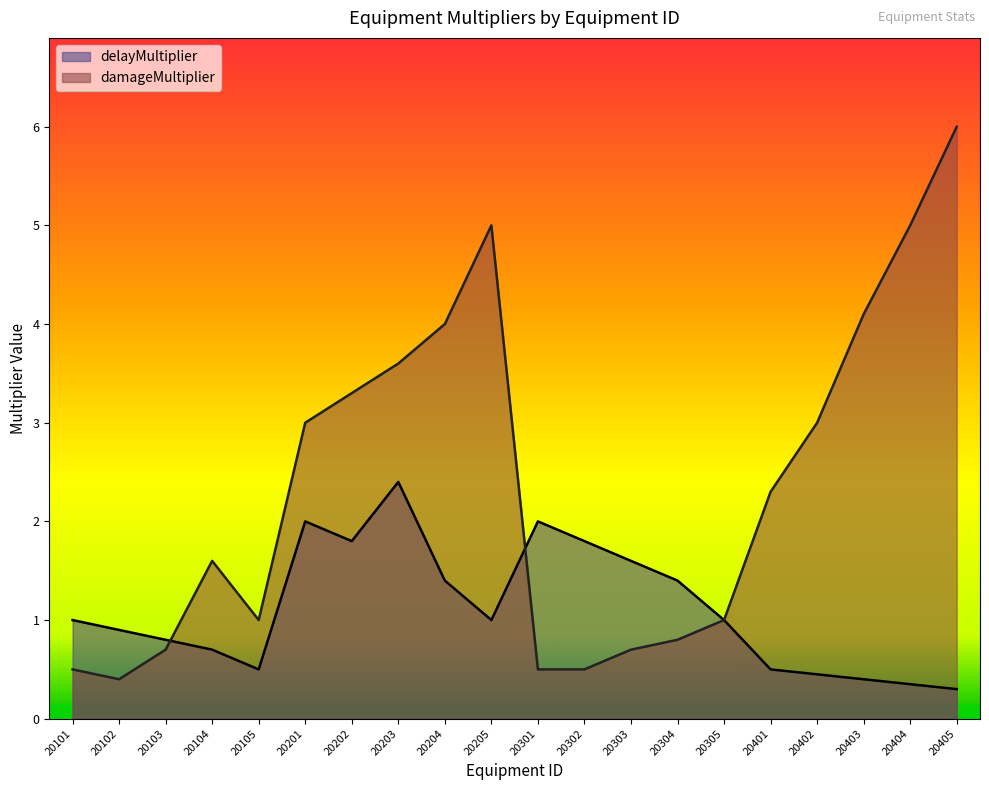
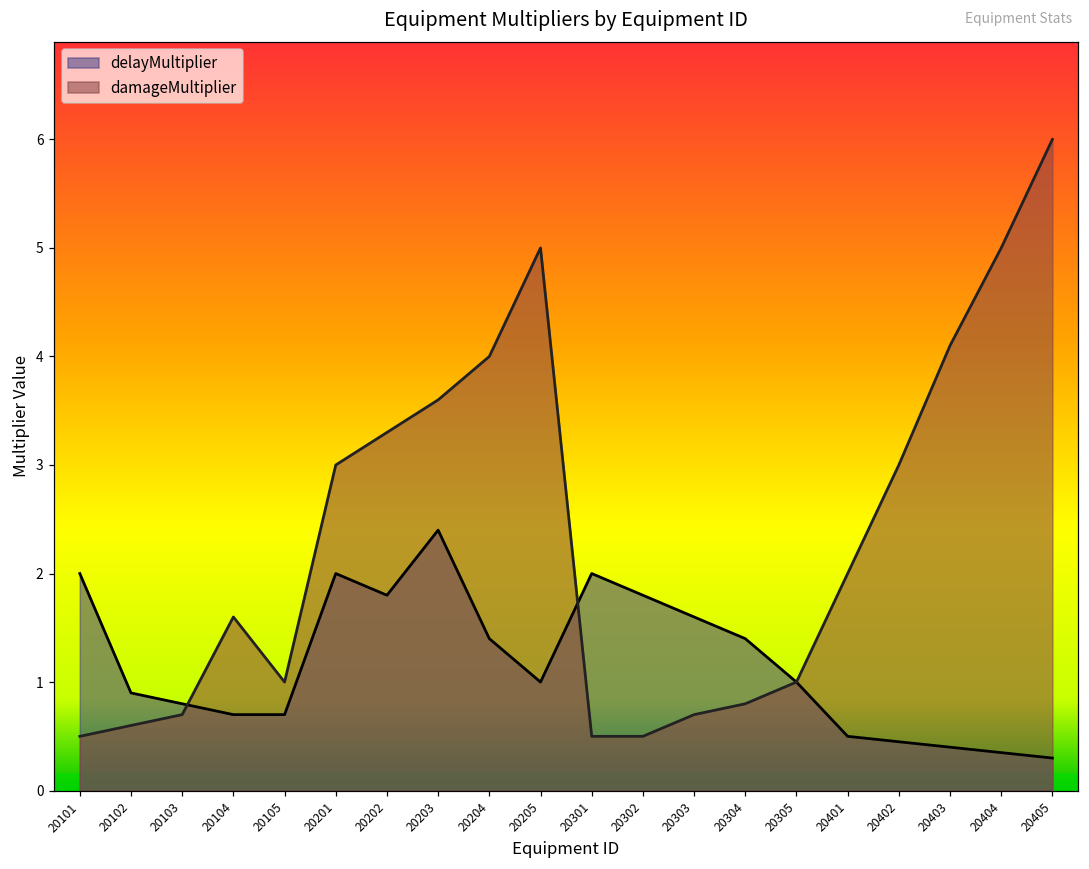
  {
    "delayMultiplier": {
-     "20101": 1,
+     "20101": 2,
      "20102": 0.9,
      "20103": 0.8,
      "20104": 0.7,
-     "20105": 0.5,
+     "20105": 0.7,
      "20201": 2.0,
      "20202": 1.8,
      "20203": 2.4,
      "20204": 1.4,
      "20205": 1.0,
      "20301": 2.0,
      "20302": 1.8,
      "20303": 1.6,
      "20304": 1.4,
      "20401": 0.5,
      "20402": 0.5,
      "20403": 0.4,
      "20404": 0.4,
      "20405": 0.3
    },
    "damageMultiplier": {
      "20101": 0.5,
-     "20102": 0.4,
+     "20102": 0.6,
      "20103": 0.7,
      "20104": 1.6,
      "20105": 1.0,
      "20201": 3.0,
      "20202": 3.3,
      "20203": 3.6,
      "20204": 4.0,
      "20205": 5.0,
      "20301": 0.5,
      "20302": 0.5,
      "20303": 0.7,
      "20304": 0.8,
-     "20401": 2.3,
+     "20401": 2.0,
      "20402": 3.0,
      "20403": 4.1,
      "20404": 5.0,
      "20405": 6.0
    }
  }
